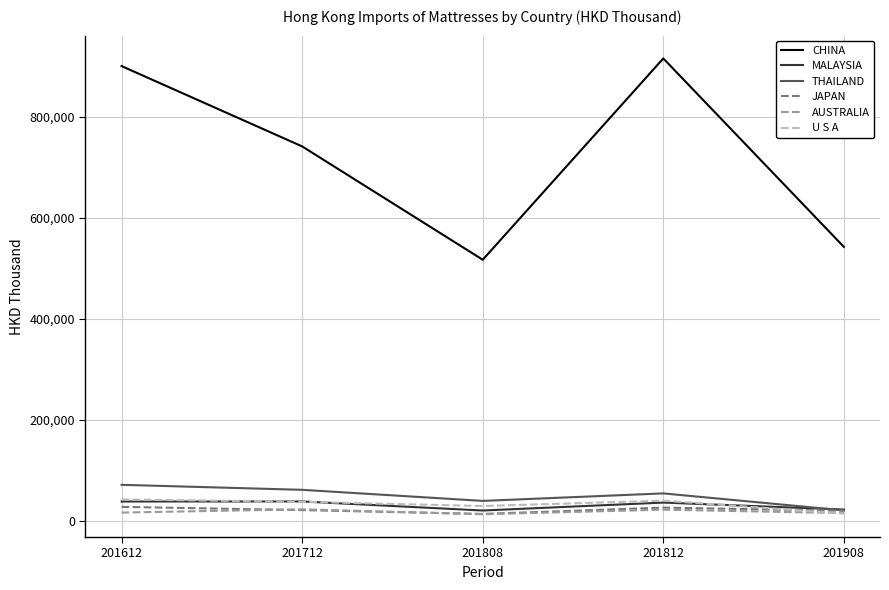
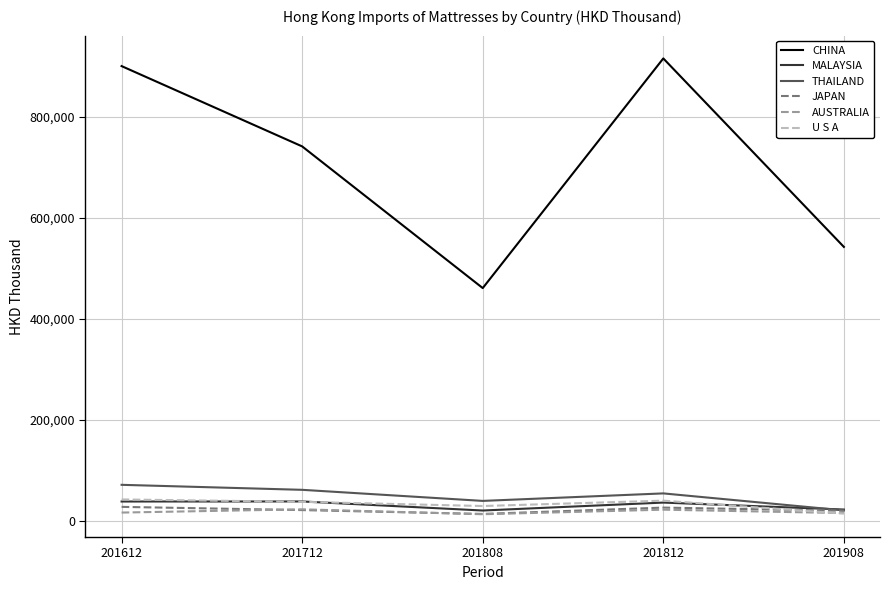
  {
    "CHINA": {
      "201612": "900,000",
      "201712": "740,000",
-     "201808": "520,000",
+     "201808": "460,000",
      "201812": "920,000",
      "201908": "540,000"
    }
  }
